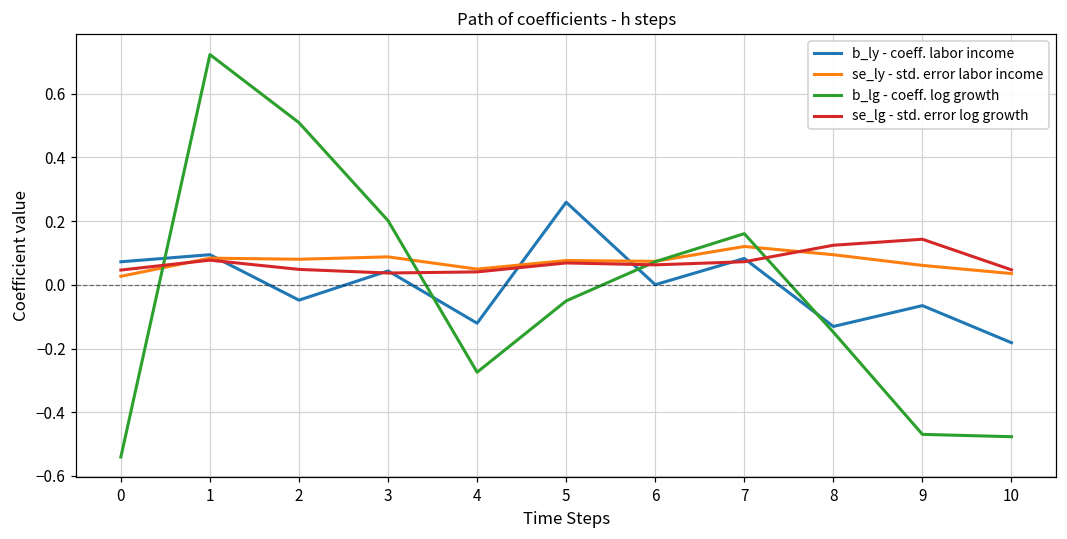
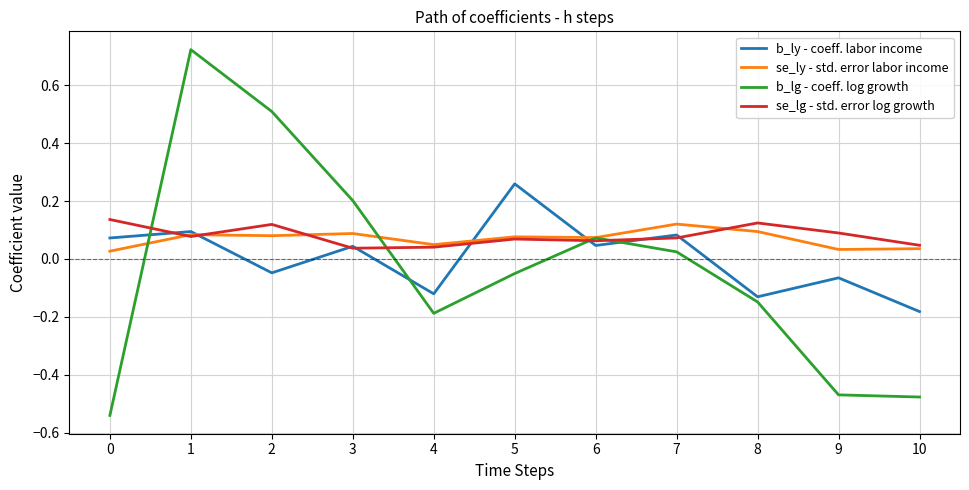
  {
    "b_ly - coeff. labor income": {
      "0": 0.07,
      "1": 0.09,
      "2": -0.05,
      "4": -0.12,
      "5": 0.26,
-     "6": 0.00,
+     "6": 0.05,
      "7": 0.08,
      "8": -0.13,
      "9": -0.07,
      "10": -0.18
    },
    "se_ly - std. error labor income": {
      "0": 0.03,
      "2": 0.08,
      "3": 0.09,
      "4": 0.05,
      "7": 0.12,
      "8": 0.09,
-     "9": 0.06,
+     "9": 0.03,
      "10": 0.04
    },
    "b_lg - coeff. log growth": {
      "0": -0.54,
      "1": 0.72,
      "2": 0.51,
      "3": 0.20,
-     "4": -0.27,
+     "4": -0.19,
      "5": -0.05,
-     "7": 0.16,
+     "7": 0.02,
      "8": -0.15,
      "9": -0.47,
      "10": -0.48
    },
    "se_lg - std. error log growth": {
-     "0": 0.05,
-     "2": 0.05,
+     "0": 0.14,
+     "2": 0.12,
      "4": 0.04,
      "6": 0.06,
      "7": 0.07,
      "8": 0.12,
-     "9": 0.14,
+     "9": 0.09,
      "10": 0.05
    }
  }
